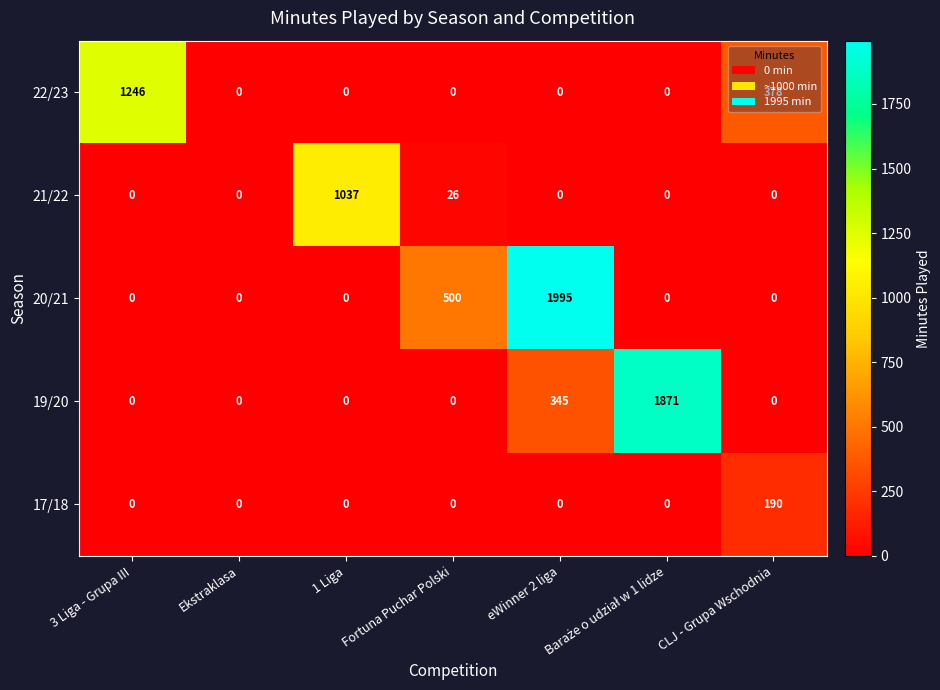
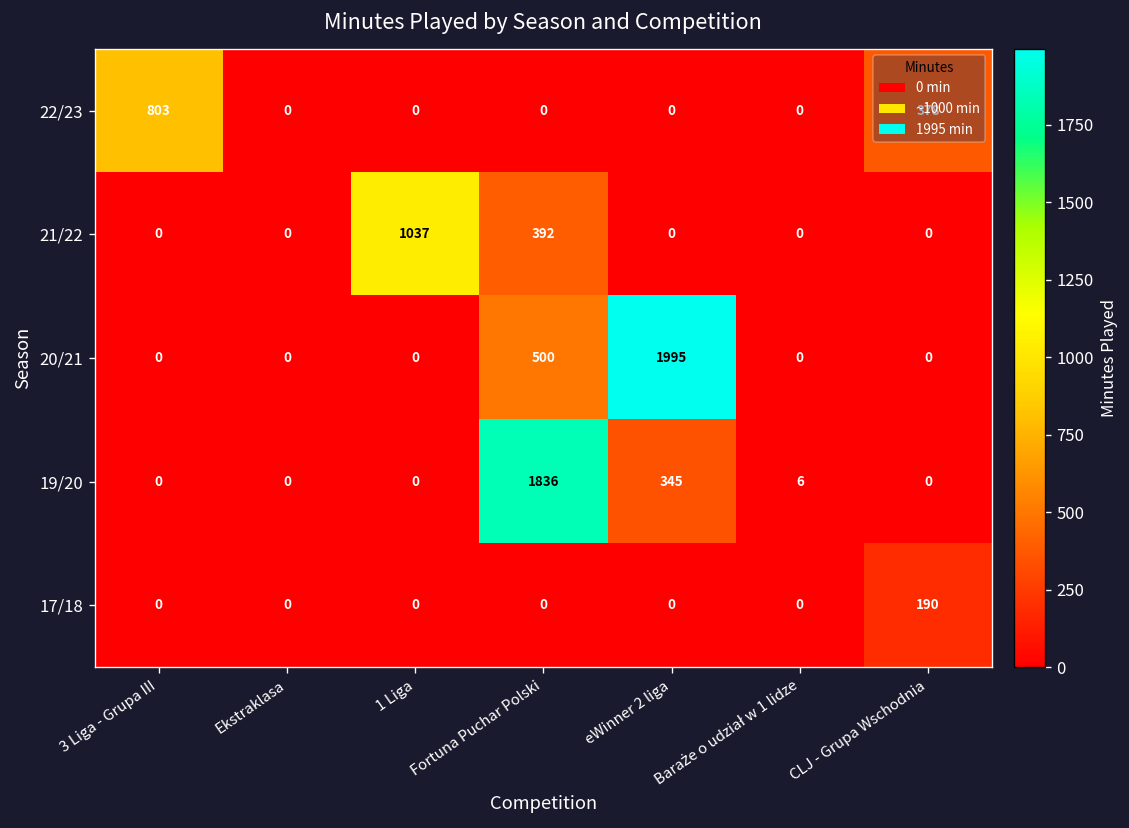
  {
    "22/23": {
-     "3 Liga - Grupa III": 1246,
+     "3 Liga - Grupa III": 803,
      "Ekstraklasa": 0,
      "1 Liga": 0,
      "Fortuna Puchar Polski": 0,
      "eWinner 2 liga": 0,
      "Baraże o udział w 1 lidze": 0
    },
    "21/22": {
      "3 Liga - Grupa III": 0,
      "Ekstraklasa": 0,
      "1 Liga": 1037,
-     "Fortuna Puchar Polski": 26,
+     "Fortuna Puchar Polski": 392,
      "eWinner 2 liga": 0,
      "Baraże o udział w 1 lidze": 0,
      "CLJ - Grupa Wschodnia": 0
    },
    "20/21": {
      "3 Liga - Grupa III": 0,
      "Ekstraklasa": 0,
      "1 Liga": 0,
      "Fortuna Puchar Polski": 500,
      "eWinner 2 liga": 1995,
      "Baraże o udział w 1 lidze": 0,
      "CLJ - Grupa Wschodnia": 0
    },
    "19/20": {
      "3 Liga - Grupa III": 0,
      "Ekstraklasa": 0,
      "1 Liga": 0,
-     "Fortuna Puchar Polski": 0,
+     "Fortuna Puchar Polski": 1836,
      "eWinner 2 liga": 345,
-     "Baraże o udział w 1 lidze": 1871,
+     "Baraże o udział w 1 lidze": 6,
      "CLJ - Grupa Wschodnia": 0
    },
    "17/18": {
      "3 Liga - Grupa III": 0,
      "Ekstraklasa": 0,
      "1 Liga": 0,
      "Fortuna Puchar Polski": 0,
      "eWinner 2 liga": 0,
      "Baraże o udział w 1 lidze": 0,
      "CLJ - Grupa Wschodnia": 190
    }
  }
